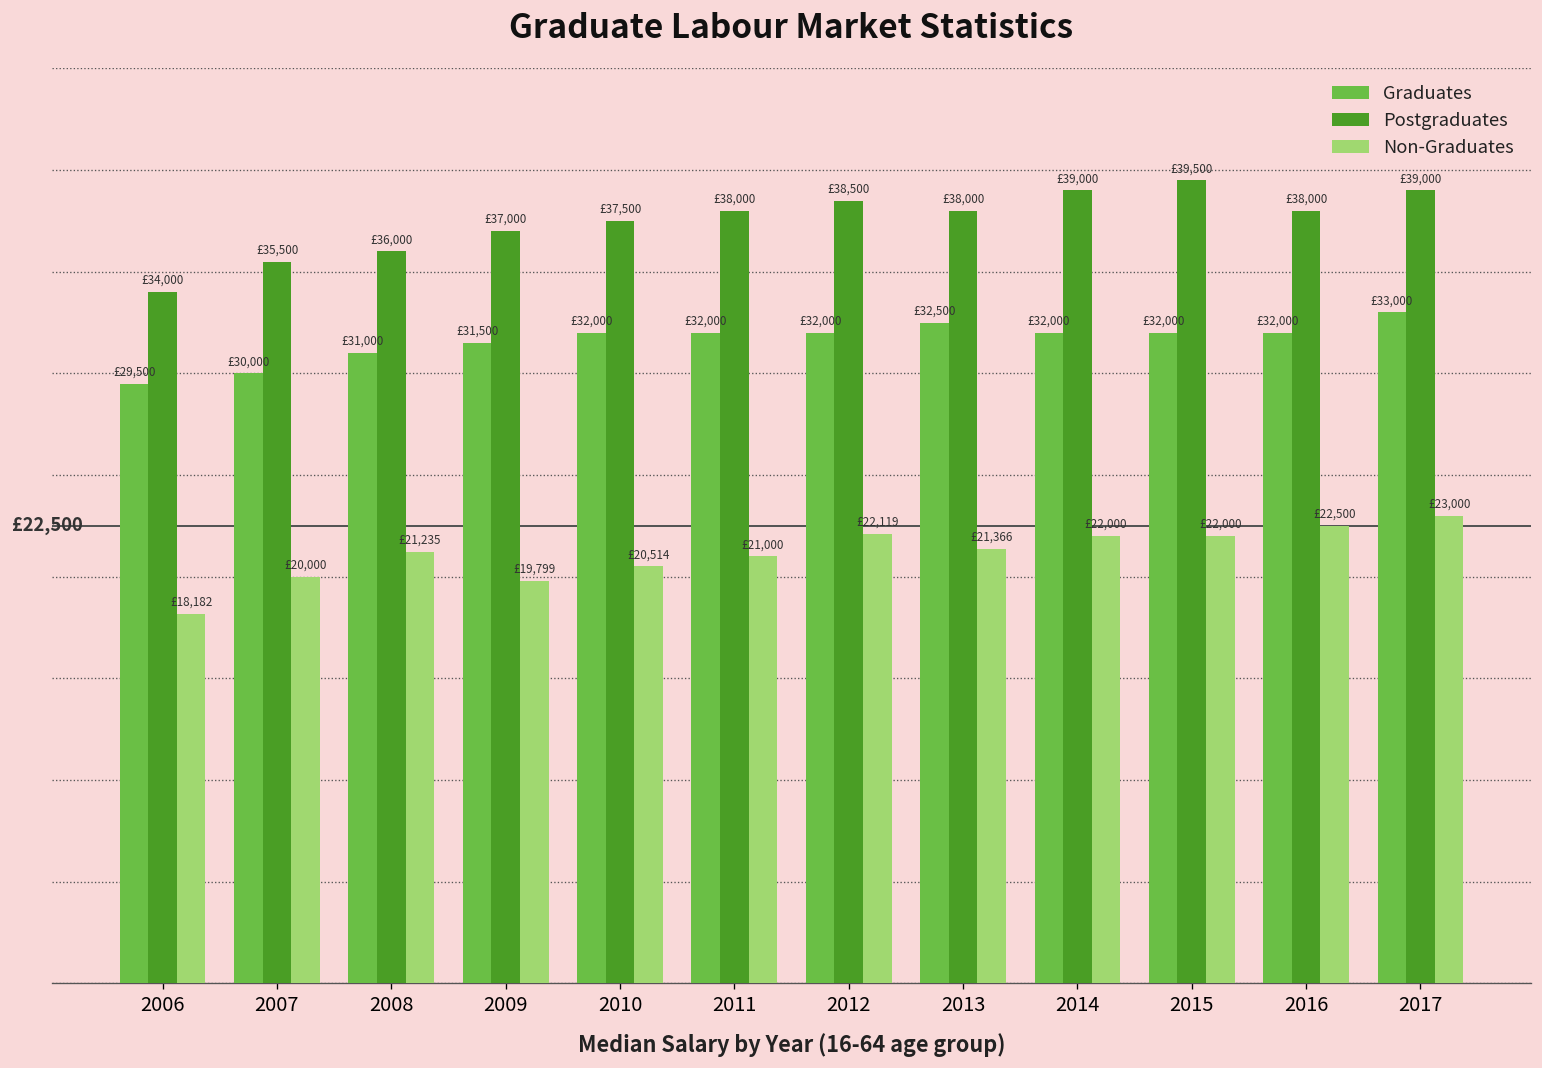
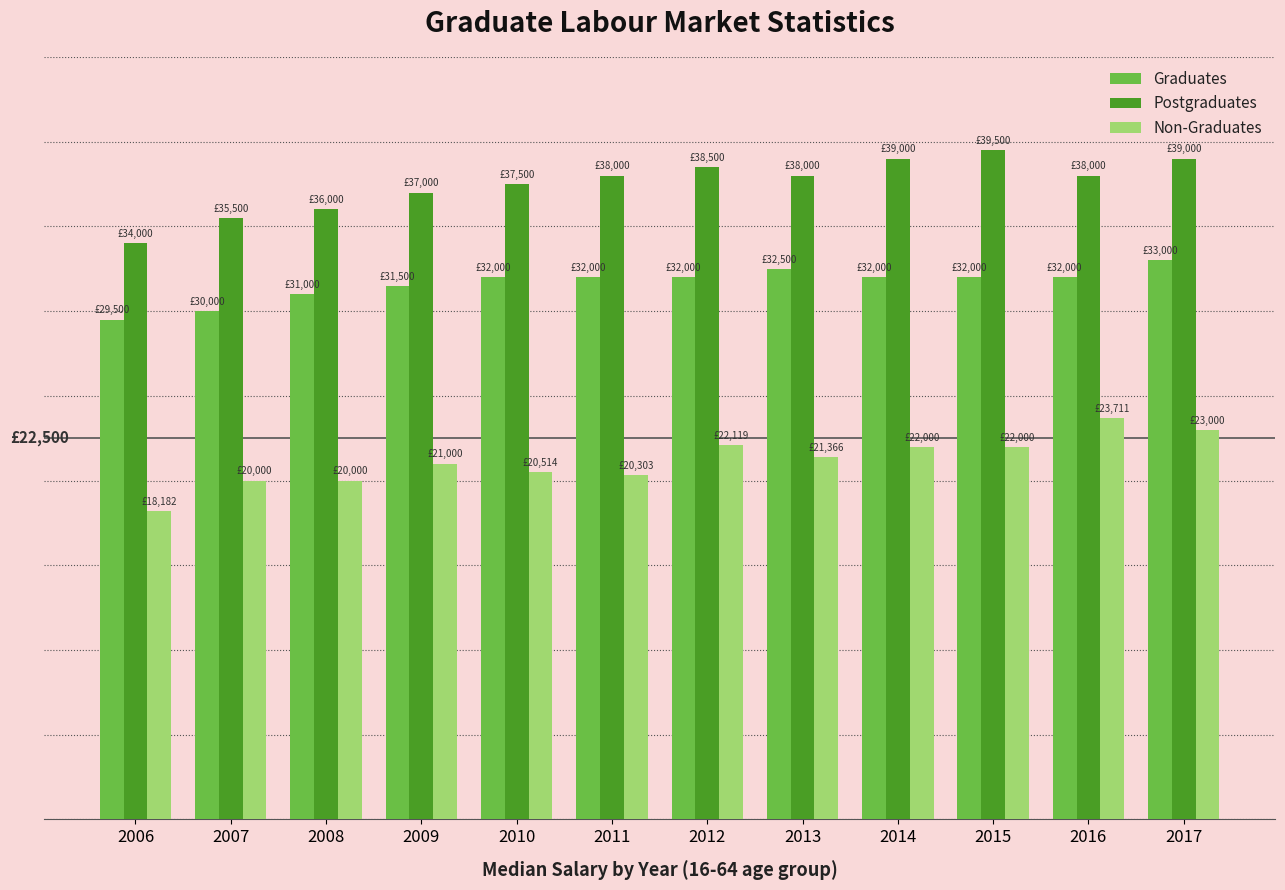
  {
    "Non-Graduates": {
      "2006": "£18,182",
      "2007": "£20,000",
-     "2008": "£21,235",
-     "2009": "£19,799",
+     "2008": "£20,000",
+     "2009": "£21,000",
      "2010": "£20,514",
-     "2011": "£21,000",
+     "2011": "£20,303",
      "2012": "£22,119",
      "2013": "£21,366",
      "2014": "£22,000",
      "2015": "£22,000",
-     "2016": "£22,500",
+     "2016": "£23,711",
      "2017": "£23,000"
    }
  }
